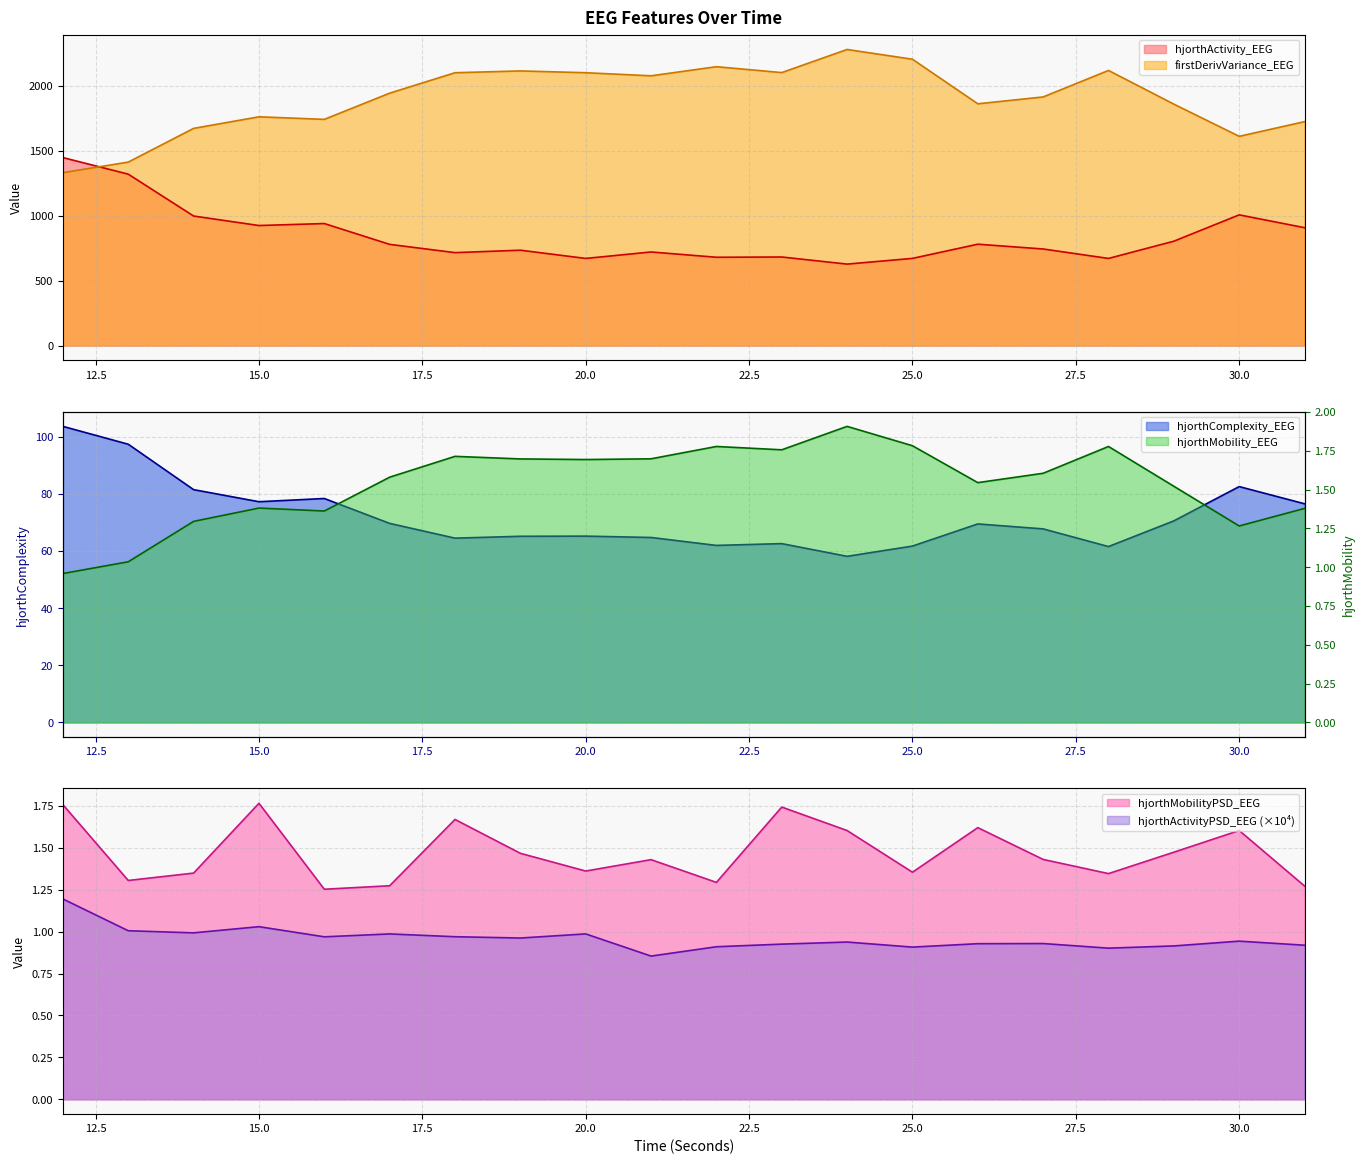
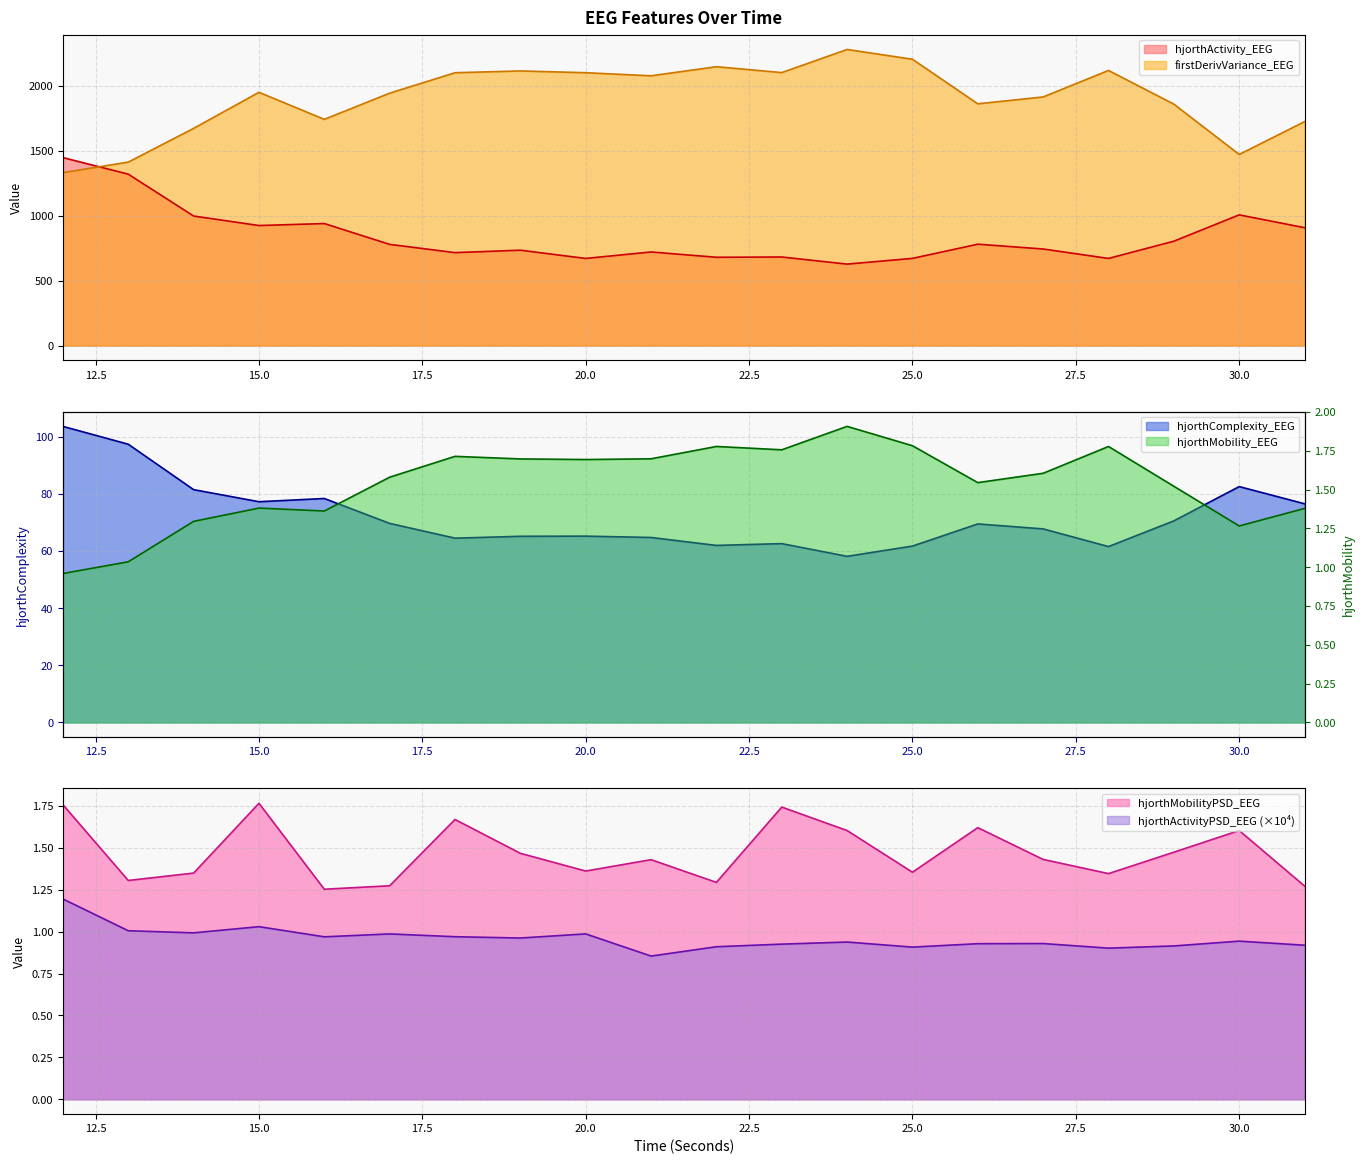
  {
    "EEG Features Over Time": {
      "hjorthActivity_EEG": {
        "15.0": 920,
        "20.0": 670,
        "25.0": 670,
        "30.0": 1010
      },
      "firstDerivVariance_EEG": {
-       "15.0": 1760,
+       "15.0": 1950,
        "20.0": 2100,
        "25.0": 2210,
-       "30.0": 1610
+       "30.0": 1470
      }
    }
  }
